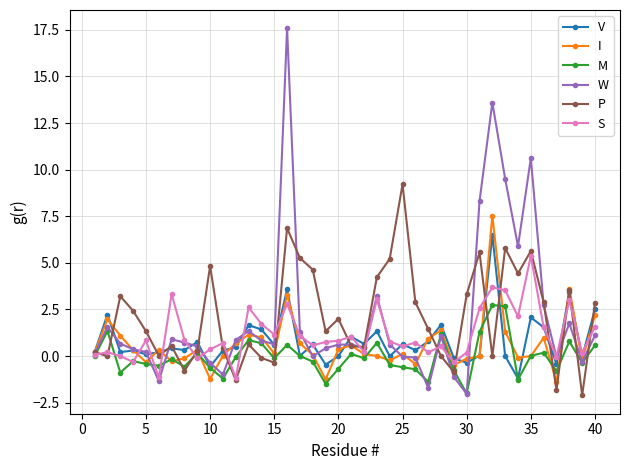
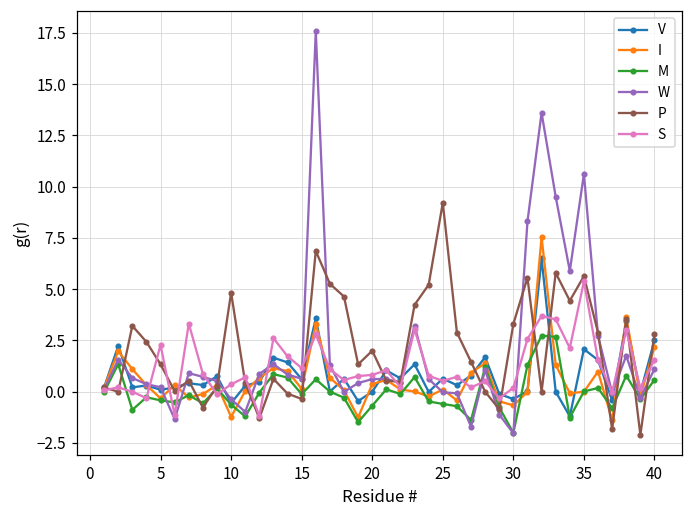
  {
    "V": {
      "20": 0.0,
      "30": -0.4,
      "35": 2.1,
      "40": 2.5
    },
    "I": {
      "10": -1.2,
      "15": 0.1,
      "20": 0.4,
-     "30": -0.1,
+     "30": -0.7,
      "40": 2.2
    },
    "M": {
      "15": -0.1,
      "20": -0.7,
      "25": -0.6,
      "40": 0.6
    },
    "W": {
      "10": -0.4,
      "20": 0.6,
      "35": 10.6,
      "40": 1.1
    },
    "P": {
      "5": 1.3,
      "10": 4.8,
      "15": -0.4,
      "20": 2.0,
      "25": 9.2,
      "30": 3.3,
      "35": 5.6,
      "40": 2.8
    },
    "S": {
-     "5": 0.8,
+     "5": 2.3,
      "10": 0.4,
      "15": 1.2,
      "20": 0.8,
      "30": 0.2,
      "35": 5.4,
      "40": 1.6
    }
  }
